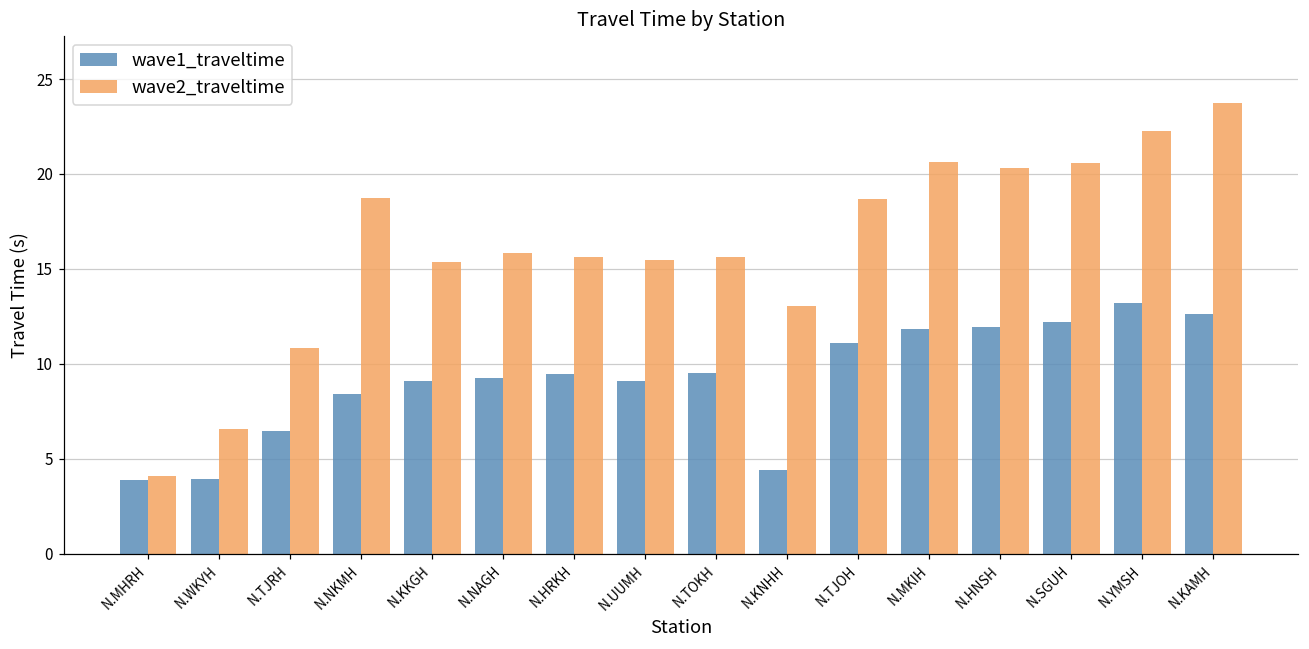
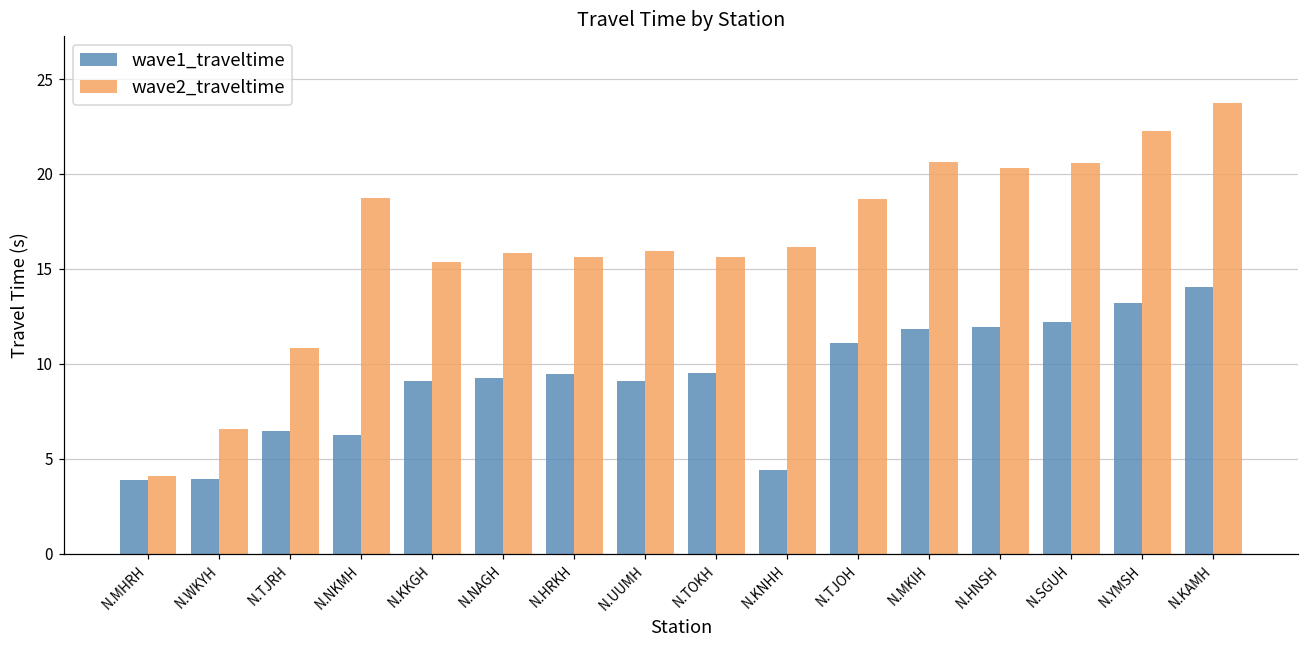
  {
    "wave1_traveltime": {
      "N.MHRH": 3.9,
      "N.WKYH": 4.0,
      "N.TJRH": 6.5,
-     "N.NKMH": 8.4,
+     "N.NKMH": 6.3,
      "N.KKGH": 9.1,
      "N.NAGH": 9.3,
      "N.HRKH": 9.5,
      "N.UUMH": 9.1,
      "N.TOKH": 9.5,
      "N.KNHH": 4.4,
      "N.TJOH": 11.1,
      "N.MKIH": 11.8,
      "N.HNSH": 12.0,
      "N.SGUH": 12.2,
      "N.YMSH": 13.2,
-     "N.KAMH": 12.6
+     "N.KAMH": 14.1
    },
    "wave2_traveltime": {
      "N.MHRH": 4.1,
      "N.WKYH": 6.6,
      "N.TJRH": 10.8,
      "N.NKMH": 18.7,
      "N.KKGH": 15.4,
      "N.NAGH": 15.8,
      "N.HRKH": 15.6,
-     "N.UUMH": 15.5,
+     "N.UUMH": 16.0,
      "N.TOKH": 15.6,
-     "N.KNHH": 13.0,
+     "N.KNHH": 16.2,
      "N.TJOH": 18.7,
      "N.MKIH": 20.6,
      "N.HNSH": 20.3,
      "N.SGUH": 20.6,
      "N.YMSH": 22.3,
      "N.KAMH": 23.7
    }
  }
